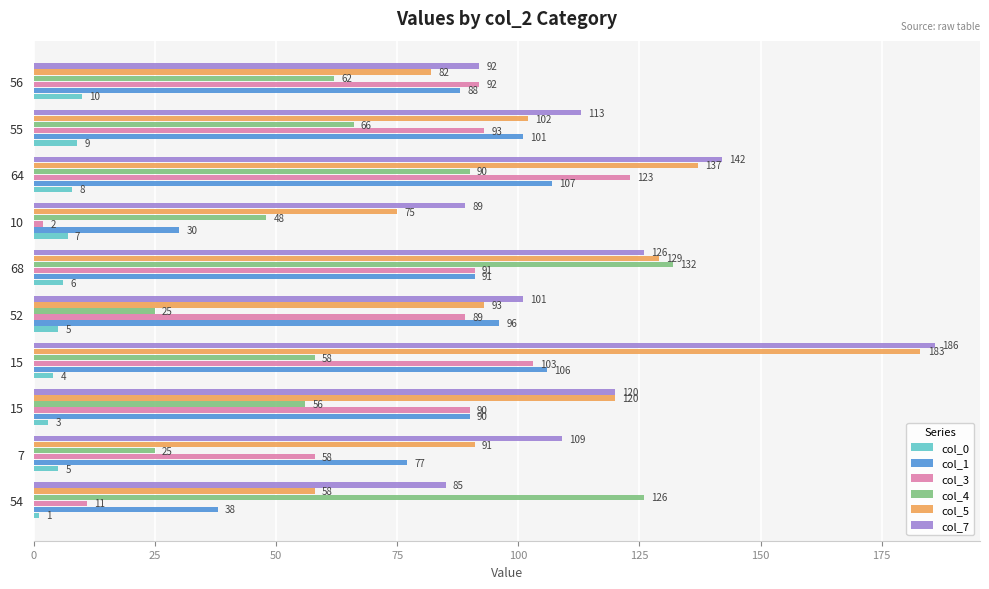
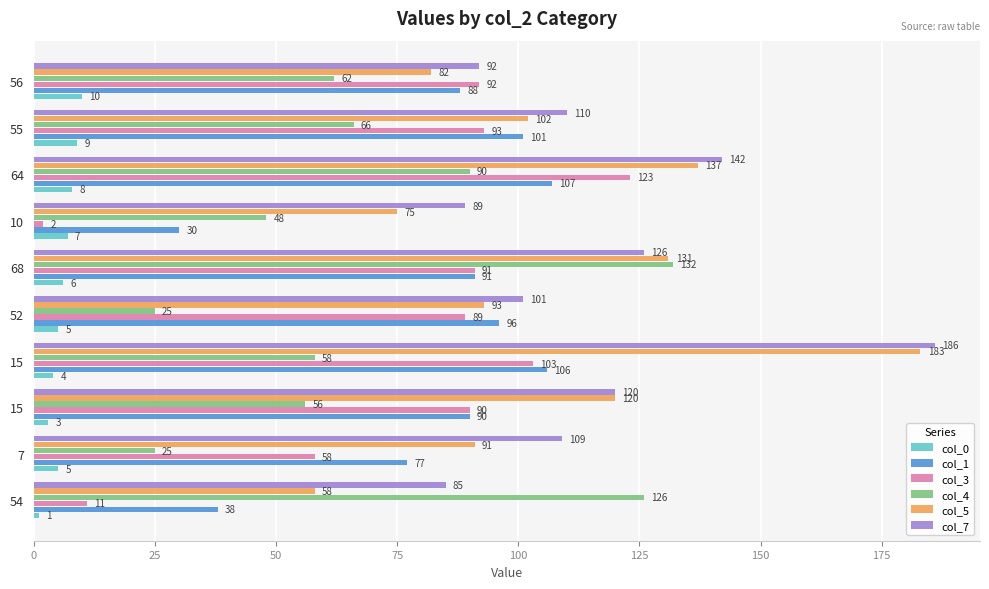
  {
    "col_0": {
      "56": 10,
      "55": 9,
      "64": 8,
      "10": 7,
      "68": 6,
      "52": 5,
      "7": 5,
      "54": 1
    },
    "col_1": {
      "56": 88,
      "55": 101,
      "64": 107,
      "10": 30,
      "52": 96,
      "7": 77,
      "54": 38
    },
    "col_3": {
      "56": 92,
      "55": 93,
      "64": 123,
      "10": 2,
      "52": 89,
      "7": 58,
      "54": 11
    },
    "col_4": {
      "56": 62,
      "55": 66,
      "64": 90,
      "10": 48,
      "68": 132,
      "52": 25,
      "7": 25,
      "54": 126
    },
    "col_5": {
      "56": 82,
      "55": 102,
      "64": 137,
      "10": 75,
-     "68": 129,
+     "68": 131,
      "52": 93,
      "7": 91,
      "54": 58
    },
    "col_7": {
      "56": 92,
-     "55": 113,
+     "55": 110,
      "64": 142,
      "10": 89,
      "68": 126,
      "52": 101,
      "7": 109,
      "54": 85
    }
  }
